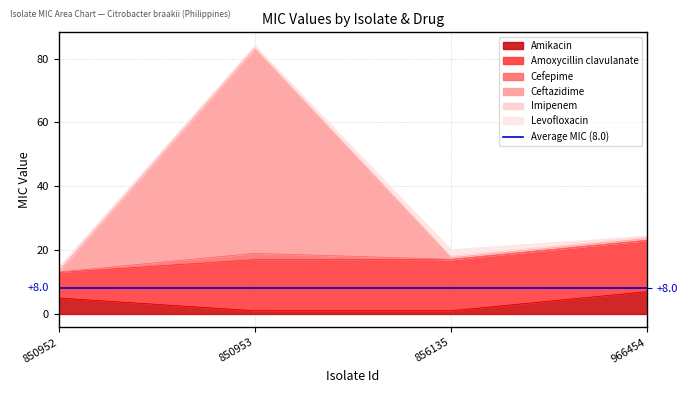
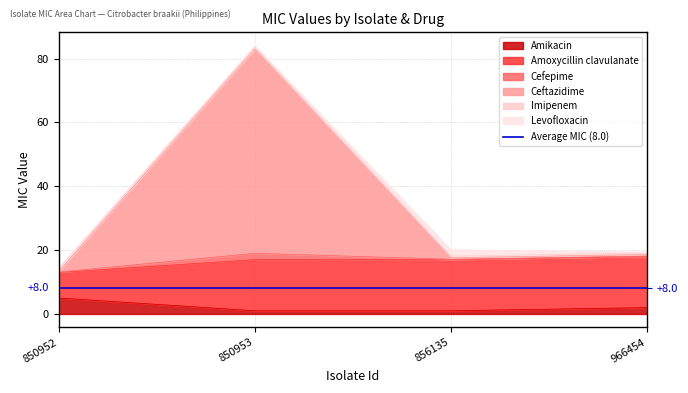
  {
    "Amikacin": {
      "850953": 1,
      "856135": 1,
-     "966454": 7
+     "966454": 2
    },
    "Amoxycillin clavulanate": {
      "850953": 16
    },
    "Cefepime": {
      "850953": 2
    }
  }
